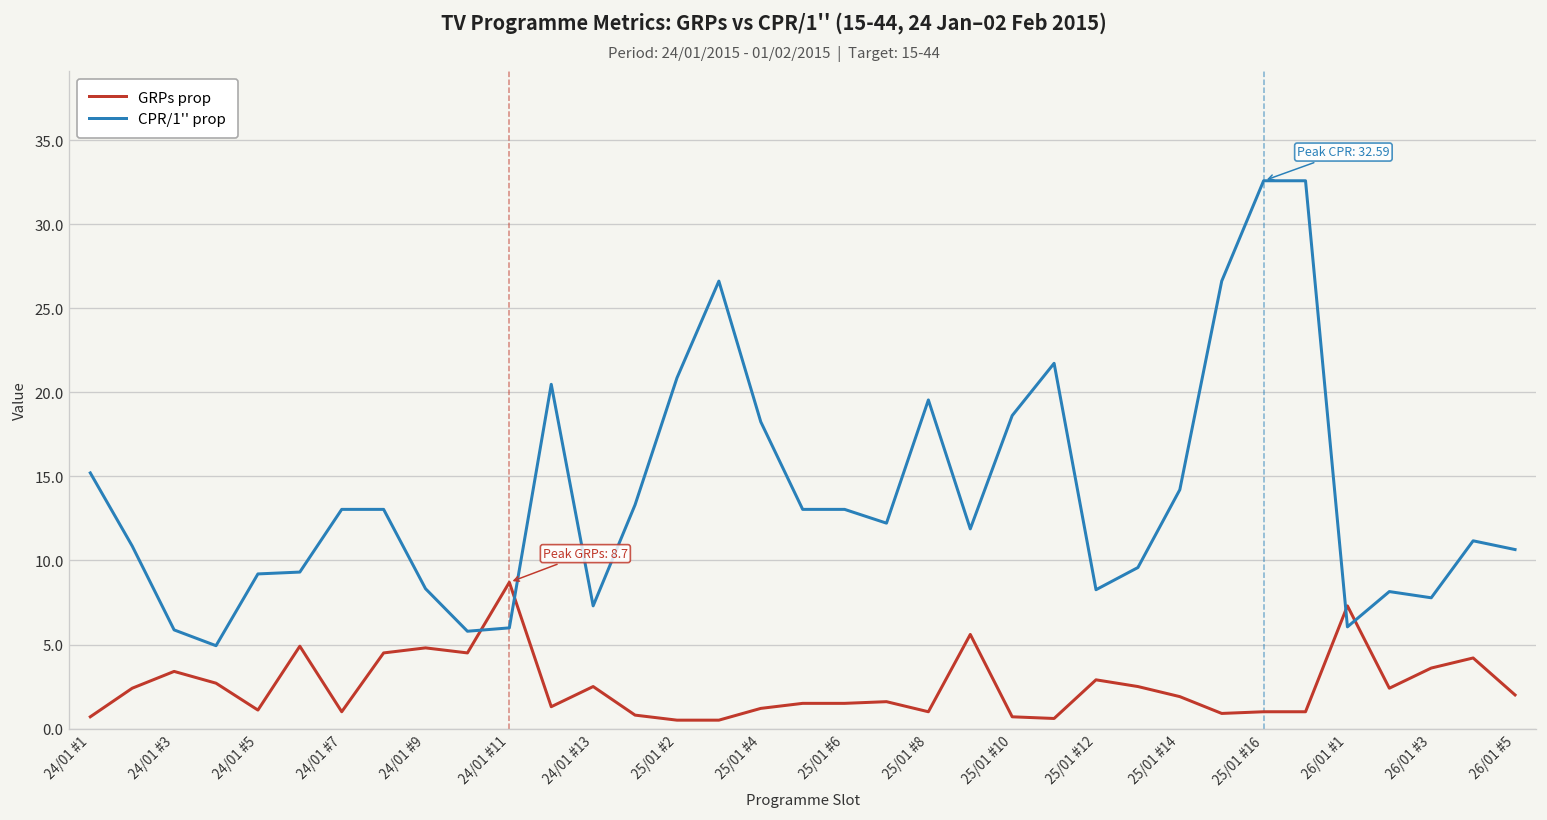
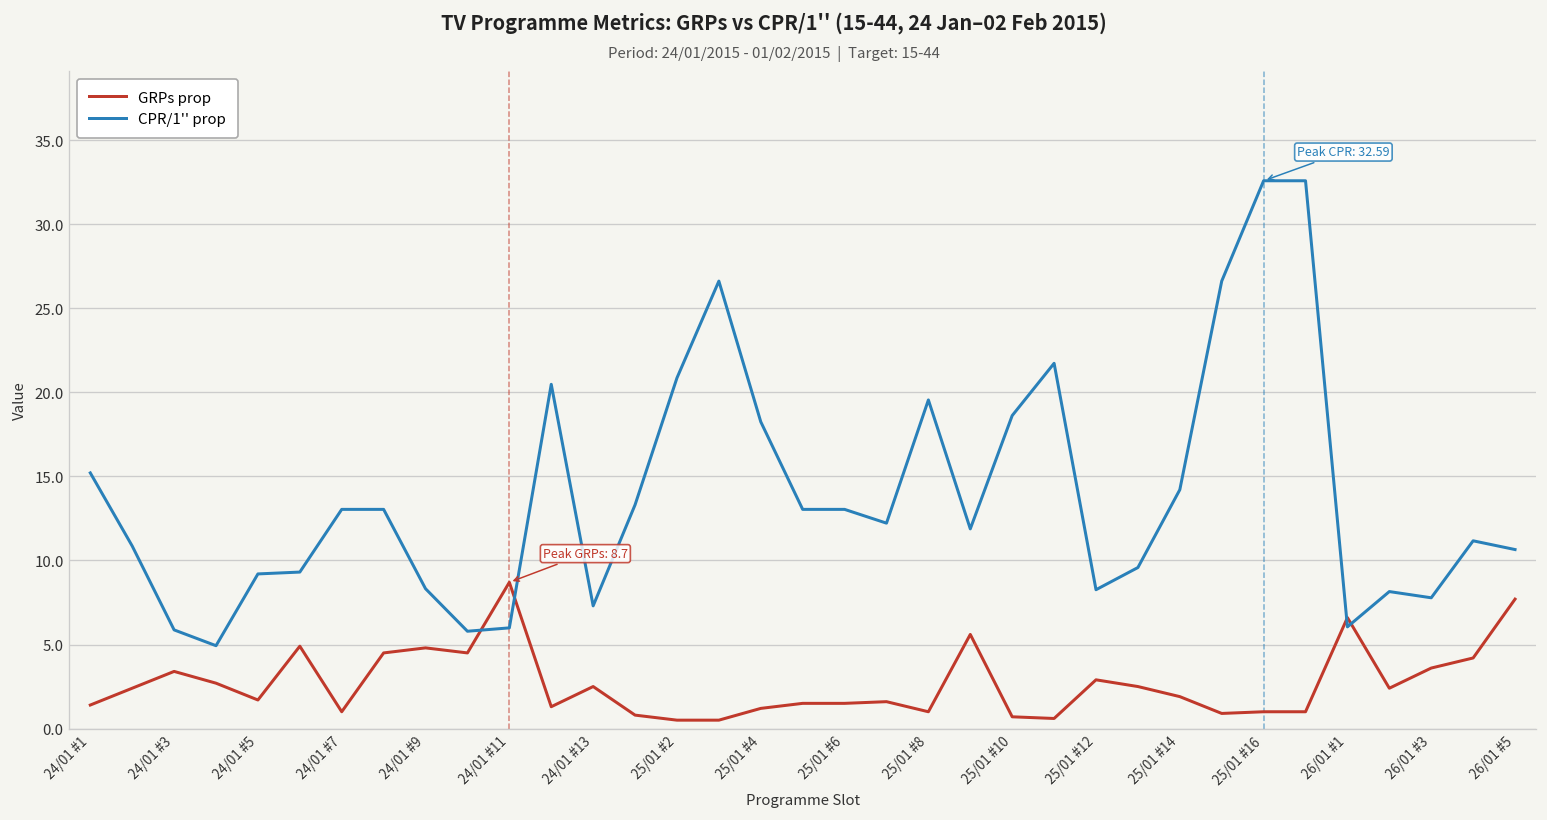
  {
    "GRPs prop": {
-     "24/01 #1": 0.7,
+     "24/01 #1": 1.4,
      "24/01 #3": 3.4,
-     "24/01 #5": 1.1,
+     "24/01 #5": 1.7,
      "24/01 #7": 1.0,
      "24/01 #9": 4.8,
      "24/01 #13": 2.5,
      "25/01 #2": 0.5,
      "25/01 #4": 1.2,
      "25/01 #6": 1.5,
      "25/01 #8": 1.0,
      "25/01 #10": 0.7,
      "25/01 #12": 2.9,
      "25/01 #14": 1.9,
      "25/01 #16": 1.0,
-     "26/01 #1": 7.3,
+     "26/01 #1": 6.6,
      "26/01 #3": 3.6,
-     "26/01 #5": 2.0
+     "26/01 #5": 7.7
    },
    "CPR/1'' prop": {
      "24/01 #1": 15.2,
      "24/01 #3": 5.9,
      "24/01 #5": 9.2,
      "24/01 #7": 13.0,
      "24/01 #9": 8.3,
      "24/01 #11": 6.0,
      "24/01 #13": 7.3,
      "25/01 #2": 20.9,
      "25/01 #4": 18.3,
      "25/01 #6": 13.0,
      "25/01 #8": 19.6,
      "25/01 #10": 18.6,
      "25/01 #12": 8.3,
      "25/01 #14": 14.2,
      "25/01 #16": 32.6,
      "26/01 #1": 6.1,
      "26/01 #3": 7.8,
      "26/01 #5": 10.7
    }
  }
